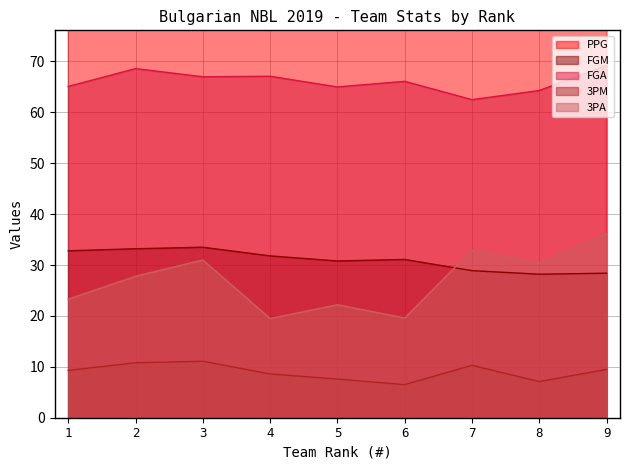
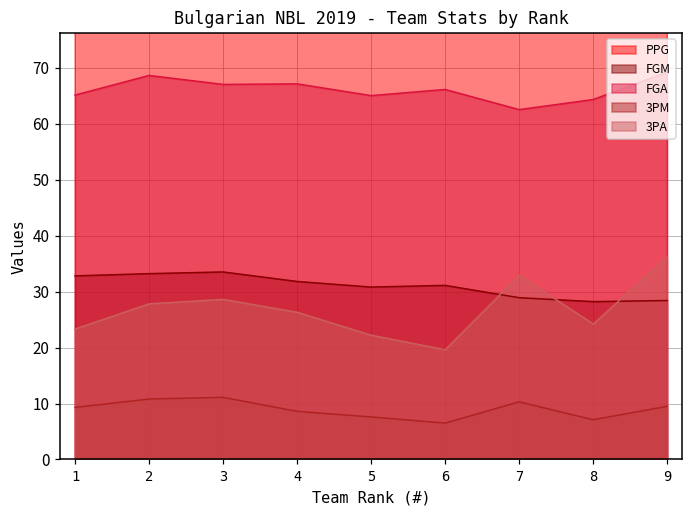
  {
    "3PA": {
      "1": 23,
      "2": 28,
-     "3": 31,
-     "4": 20,
+     "3": 29,
+     "4": 26,
      "5": 22,
      "6": 20,
      "7": 33,
-     "8": 30,
+     "8": 24,
      "9": 36
    }
  }
